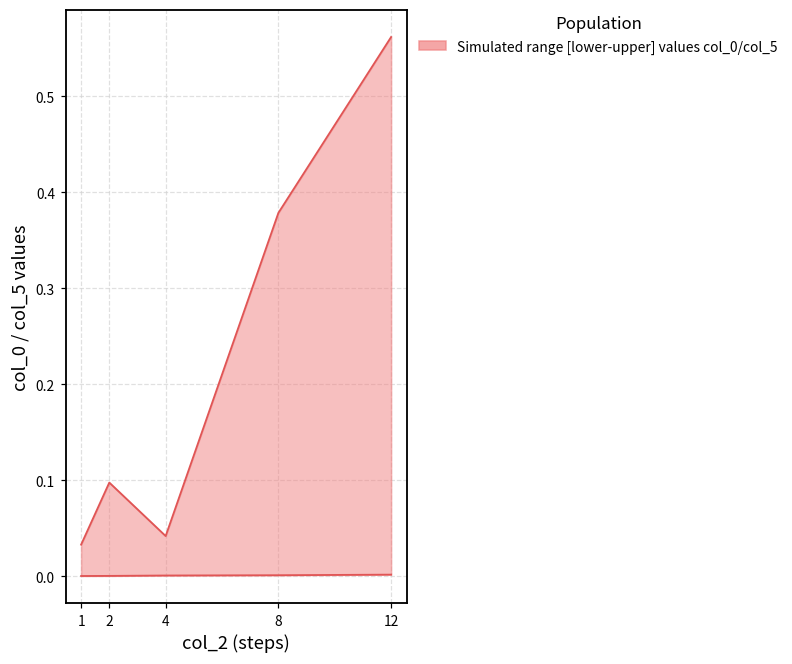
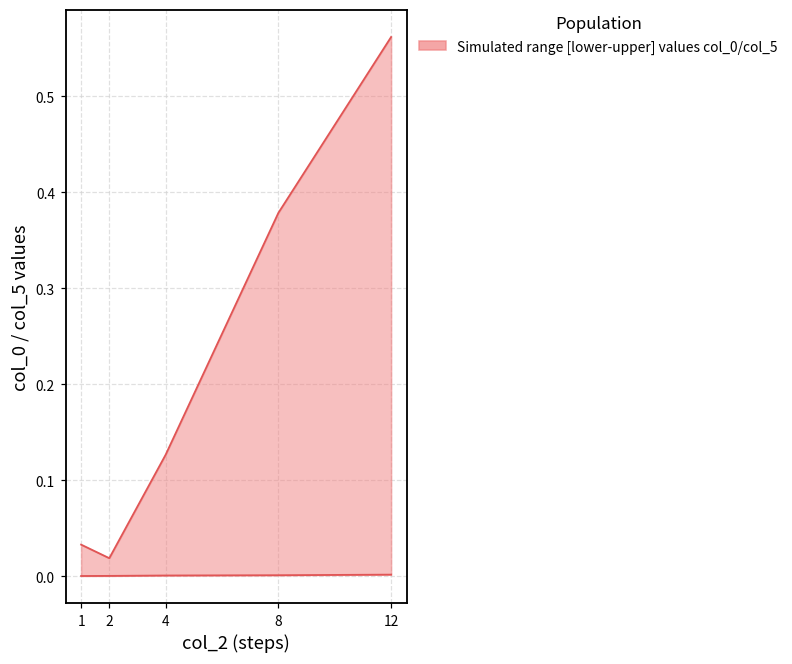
  {
    "Simulated range [lower-upper] values col_0/col_5": {
      "1": 0.03,
-     "2": 0.10,
-     "4": 0.04,
+     "2": 0.02,
+     "4": 0.13,
      "8": 0.38,
      "12": 0.56
    }
  }
